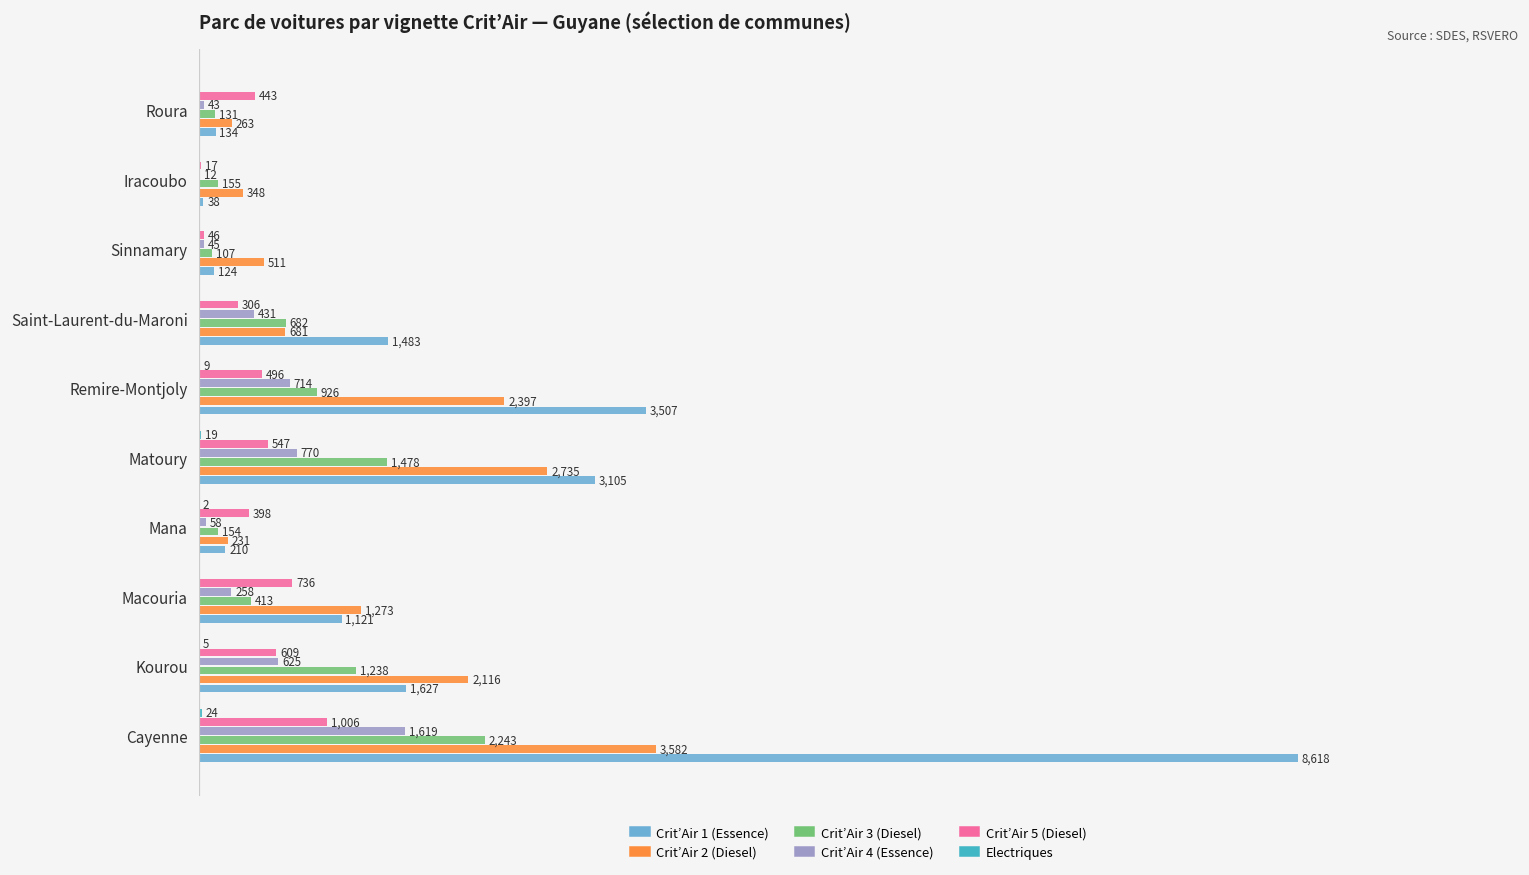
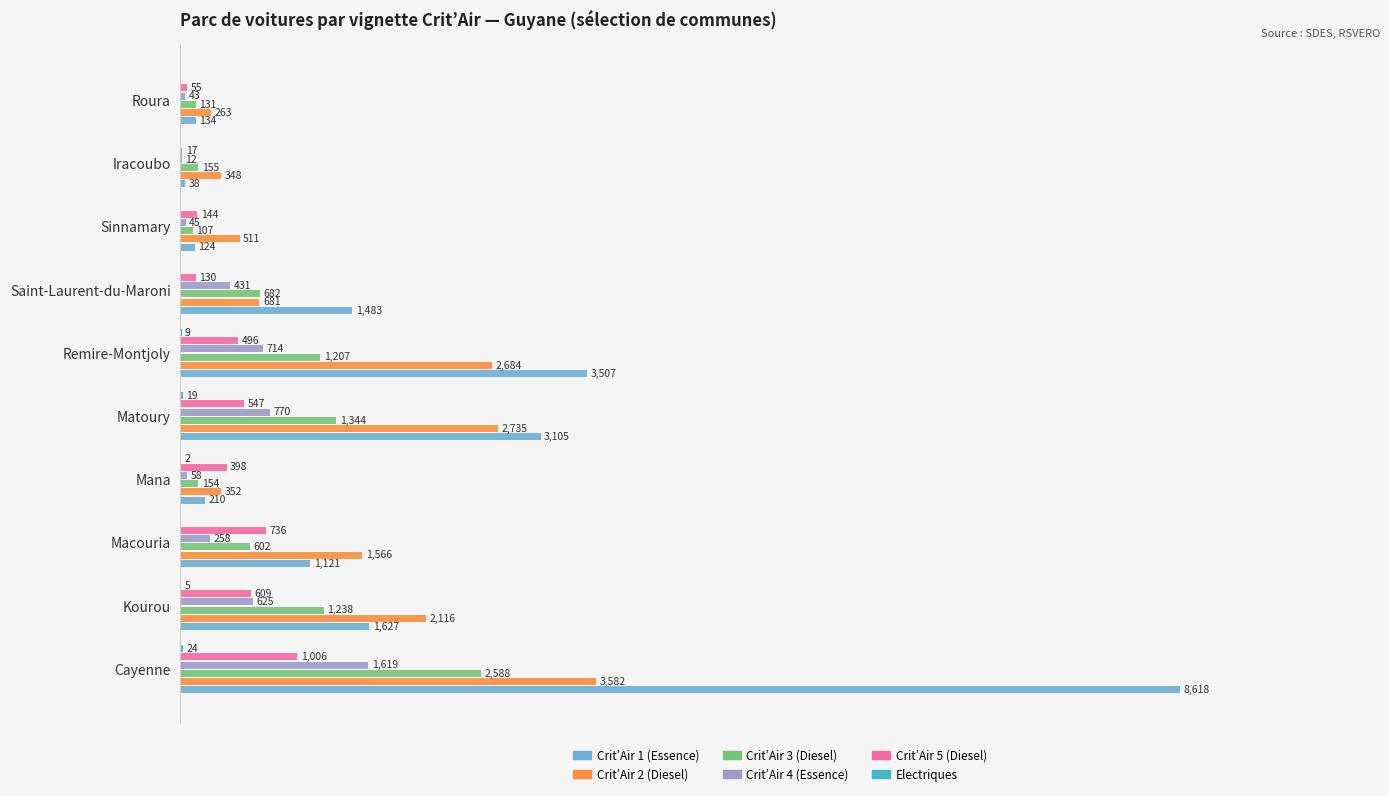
  {
    "Crit’Air 2 (Diesel)": {
      "Roura": "263",
      "Iracoubo": "348",
      "Sinnamary": "511",
-     "Remire-Montjoly": "2,397",
+     "Remire-Montjoly": "2,684",
      "Matoury": "2,735",
-     "Mana": "231",
-     "Macouria": "1,273",
+     "Mana": "352",
+     "Macouria": "1,566",
      "Kourou": "2,116",
      "Cayenne": "3,582"
    },
    "Crit’Air 3 (Diesel)": {
      "Roura": "131",
      "Iracoubo": "155",
      "Sinnamary": "107",
-     "Remire-Montjoly": "926",
-     "Matoury": "1,478",
+     "Remire-Montjoly": "1,207",
+     "Matoury": "1,344",
      "Mana": "154",
-     "Macouria": "413",
+     "Macouria": "602",
      "Kourou": "1,238",
-     "Cayenne": "2,243"
+     "Cayenne": "2,588"
    },
    "Crit’Air 5 (Diesel)": {
-     "Roura": "443",
-     "Sinnamary": "46",
-     "Saint-Laurent-du-Maroni": "306",
+     "Roura": "55",
+     "Sinnamary": "144",
+     "Saint-Laurent-du-Maroni": "130",
      "Remire-Montjoly": "496",
      "Matoury": "547",
      "Mana": "398",
      "Macouria": "736",
      "Cayenne": "1,006"
    }
  }
